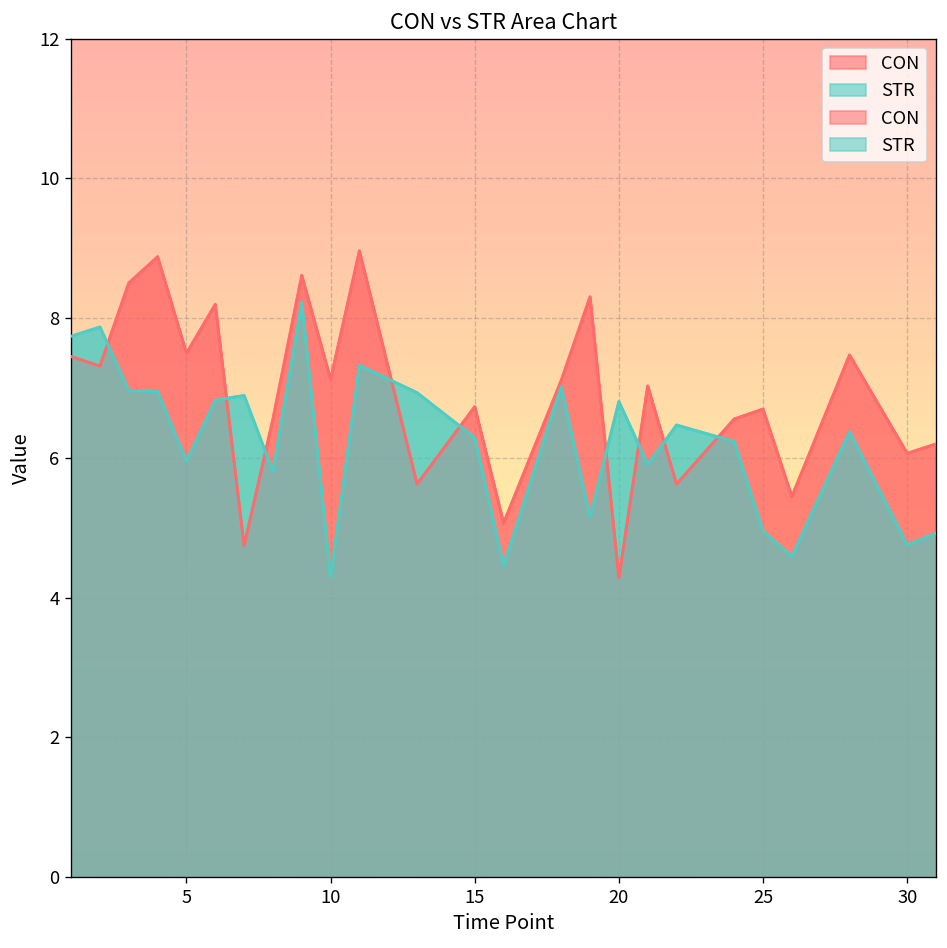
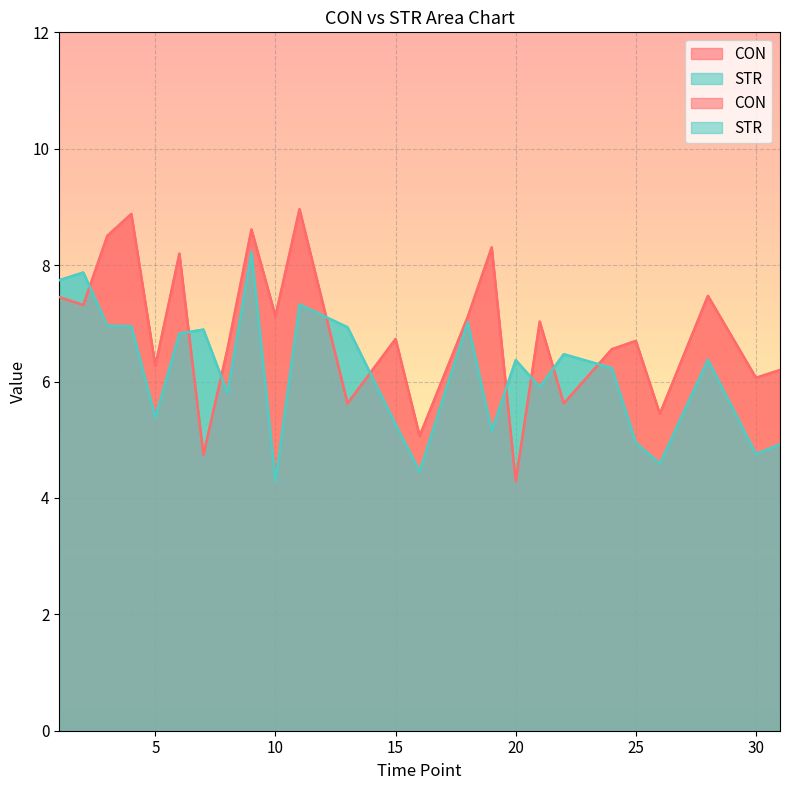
  {
    "CON": {
-     "5": 7.5,
+     "5": 6.3,
      "10": 7.1,
      "15": 6.7,
      "20": 4.3,
      "25": 6.7,
      "30": 6.1
    },
    "STR": {
-     "5": 6.0,
+     "5": 5.4,
      "10": 4.3,
-     "15": 6.3,
-     "20": 6.8,
+     "15": 5.3,
+     "20": 6.4,
      "25": 5.0,
      "30": 4.8
    }
  }
